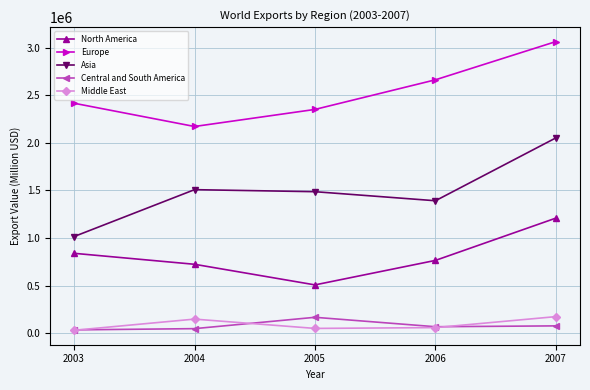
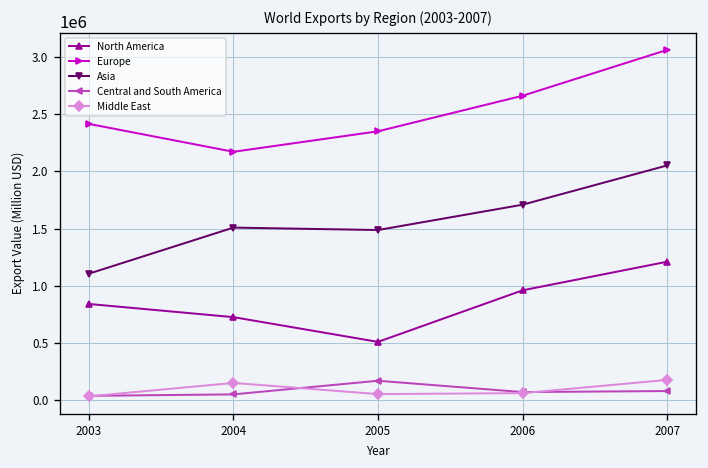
  {
    "North America": {
      "2003": 800000,
      "2004": 700000,
      "2005": 500000,
-     "2006": 800000,
+     "2006": 1000000,
      "2007": 1200000
    },
    "Europe": {
      "2003": 2400000,
      "2004": 2200000,
      "2005": 2400000,
      "2006": 2700000,
      "2007": 3100000
    },
    "Asia": {
-     "2003": 1000000,
+     "2003": 1100000,
      "2004": 1500000,
      "2005": 1500000,
-     "2006": 1400000,
+     "2006": 1700000,
      "2007": 2100000
    },
    "Central and South America": {
      "2004": 0,
      "2005": 200000,
      "2007": 100000
    },
    "Middle East": {
      "2004": 100000,
      "2005": 100000,
      "2007": 200000
    }
  }
